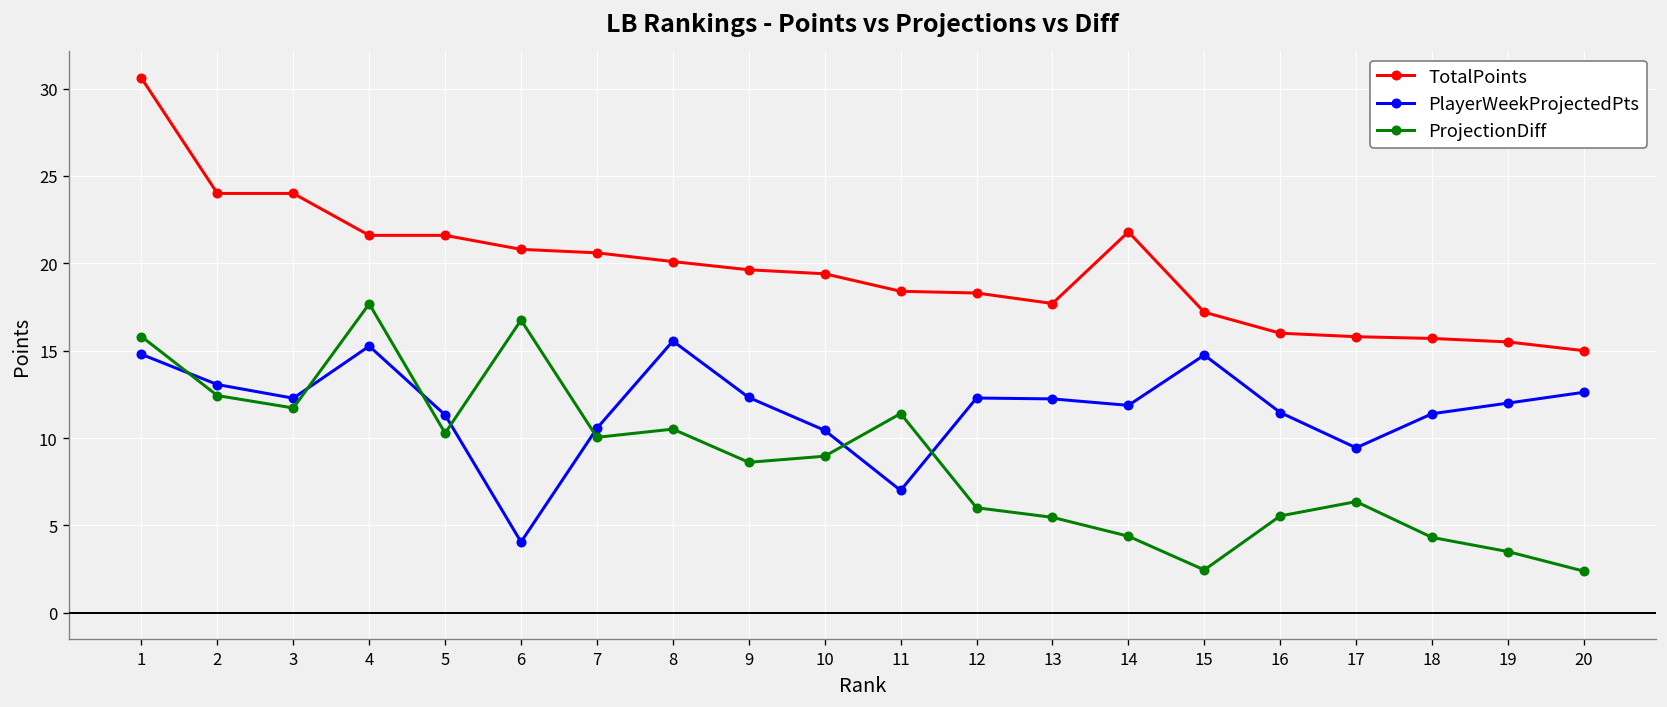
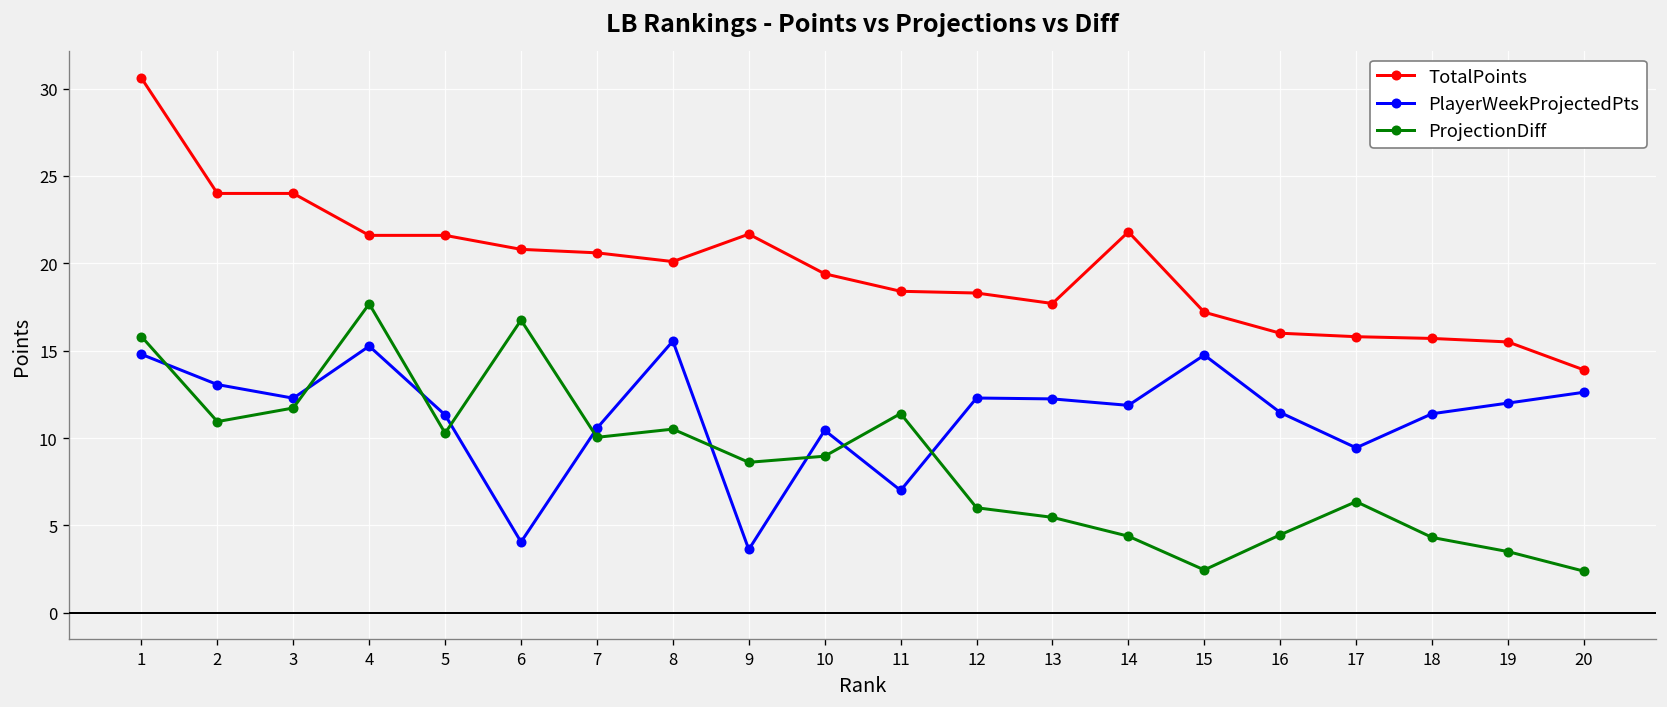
  {
    "TotalPoints": {
      "1": 30.6,
      "2": 24.0,
      "3": 24.0,
      "4": 21.6,
      "5": 21.6,
      "6": 20.8,
      "7": 20.6,
      "8": 20.1,
-     "9": 19.6,
+     "9": 21.7,
      "10": 19.4,
      "11": 18.4,
      "12": 18.3,
      "13": 17.7,
      "14": 21.8,
      "15": 17.2,
      "16": 16.0,
      "17": 15.8,
      "18": 15.7,
      "19": 15.5,
-     "20": 15.0
+     "20": 13.9
    },
    "PlayerWeekProjectedPts": {
      "1": 14.8,
      "2": 13.1,
      "3": 12.3,
      "4": 15.3,
      "5": 11.3,
      "6": 4.1,
      "7": 10.6,
      "8": 15.6,
-     "9": 12.3,
+     "9": 3.6,
      "10": 10.4,
      "11": 7.0,
      "12": 12.3,
      "13": 12.2,
      "14": 11.9,
      "15": 14.8,
      "16": 11.5,
      "17": 9.4,
      "18": 11.4,
      "19": 12.0,
      "20": 12.6
    },
    "ProjectionDiff": {
      "1": 15.8,
-     "2": 12.4,
+     "2": 10.9,
      "3": 11.7,
      "4": 17.7,
      "5": 10.3,
      "6": 16.8,
      "7": 10.0,
      "8": 10.5,
      "9": 8.6,
      "10": 9.0,
      "11": 11.4,
      "12": 6.0,
      "13": 5.5,
      "14": 4.4,
      "15": 2.5,
-     "16": 5.5,
+     "16": 4.5,
      "17": 6.4,
      "18": 4.3,
      "19": 3.5,
      "20": 2.4
    }
  }
